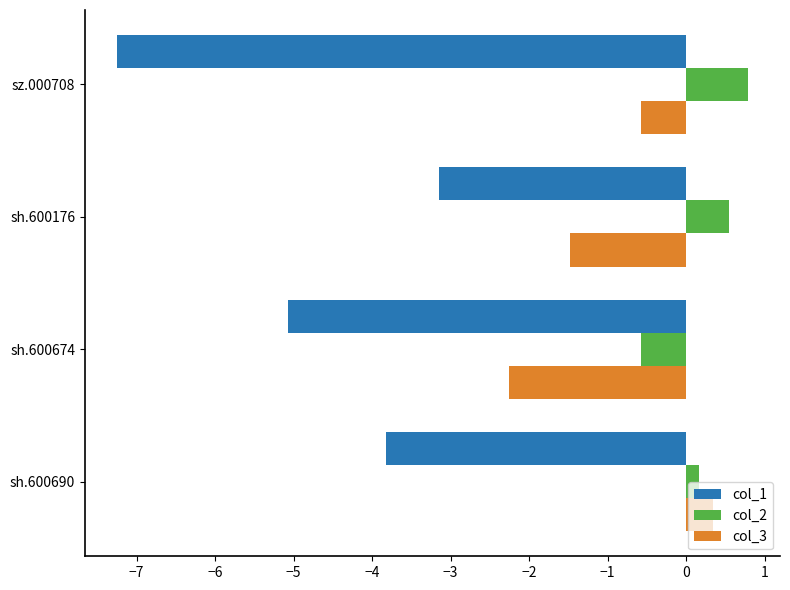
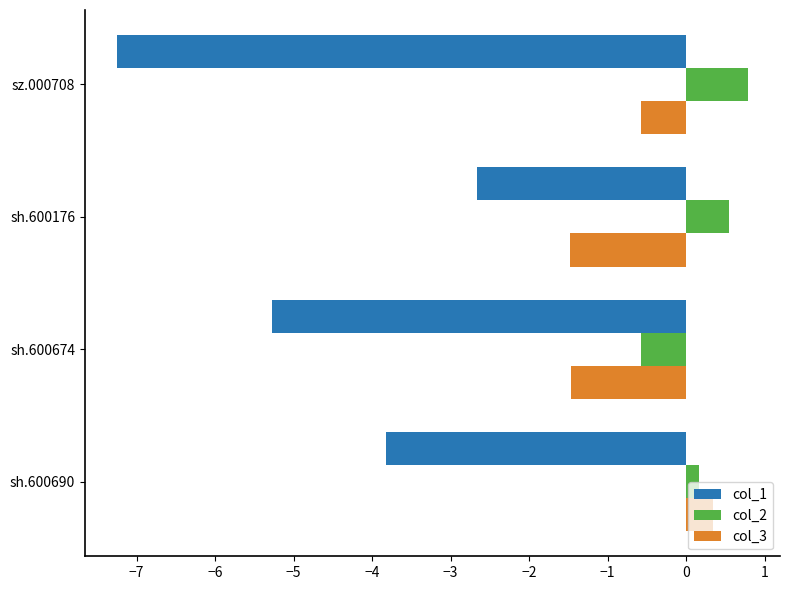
  {
    "col_1": {
      "sz.000708": -7.3,
-     "sh.600176": -3.1,
-     "sh.600674": -5.1,
+     "sh.600176": -2.7,
+     "sh.600674": -5.3,
      "sh.600690": -3.8
    },
    "col_2": {
      "sz.000708": 0.8,
      "sh.600176": 0.5,
      "sh.600674": -0.6,
      "sh.600690": 0.2
    },
    "col_3": {
      "sz.000708": -0.6,
      "sh.600176": -1.5,
-     "sh.600674": -2.3
+     "sh.600674": -1.5
    }
  }
